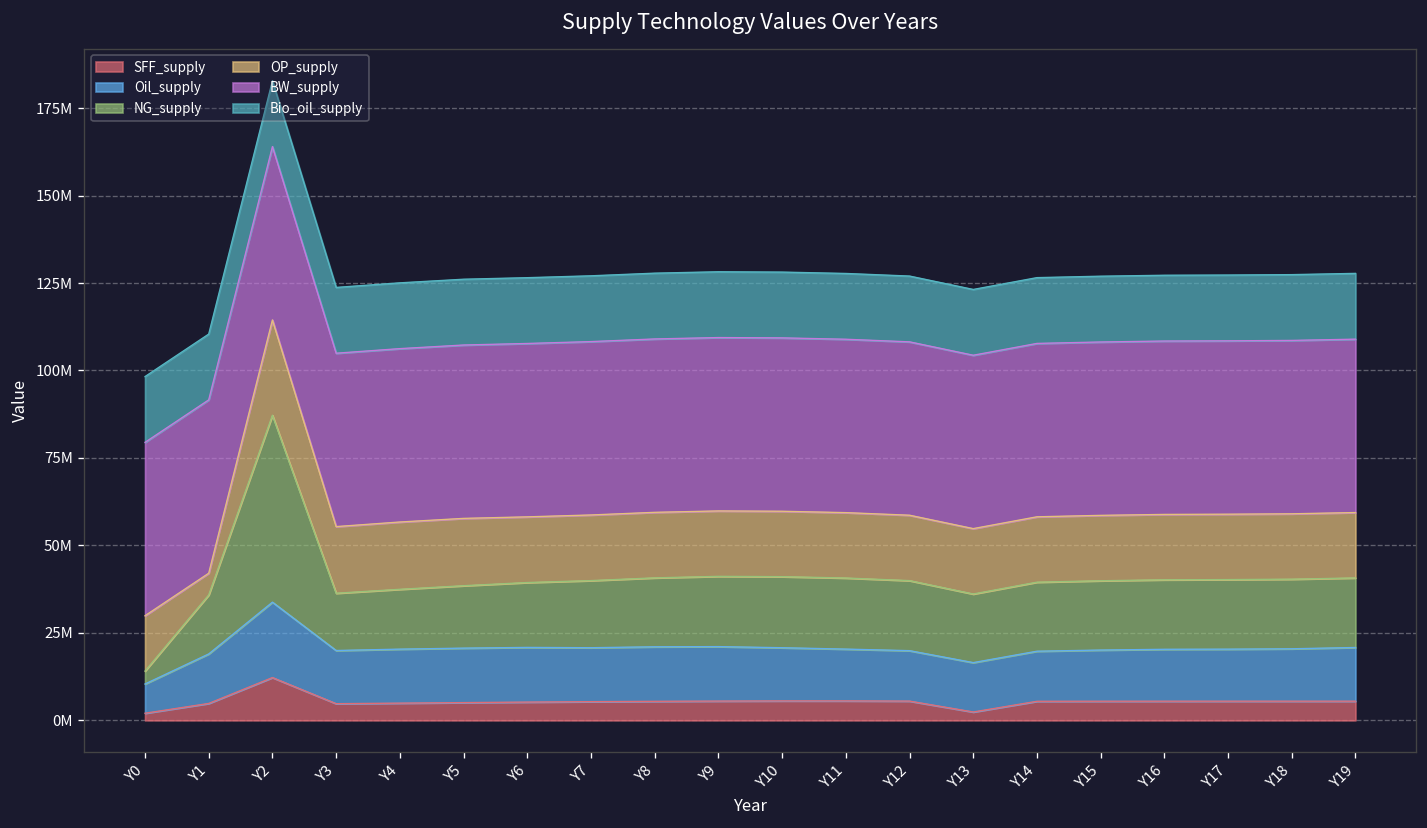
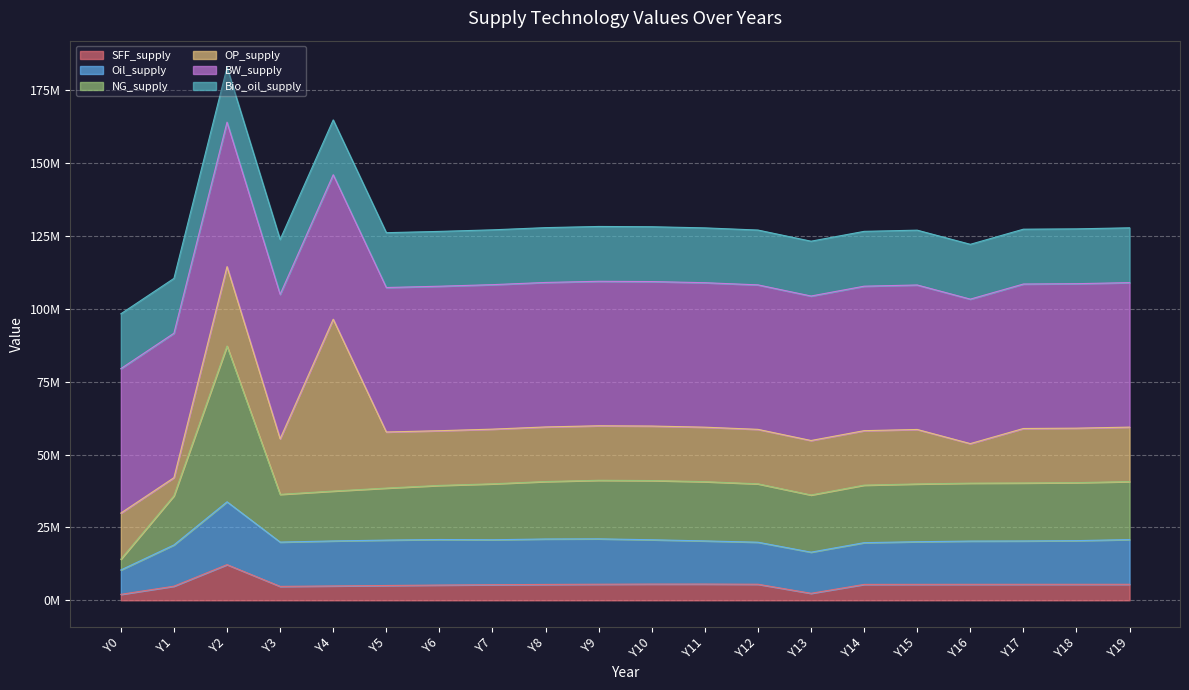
  {
    "SFF_supply": {
      "Y0": 2000000,
      "Y1": 5000000,
      "Y2": 12000000,
      "Y3": 5000000,
      "Y4": 5000000,
      "Y5": 5000000,
      "Y6": 5000000,
      "Y7": 5000000,
      "Y8": 5000000,
      "Y9": 6000000,
      "Y10": 6000000,
      "Y11": 6000000,
      "Y12": 6000000,
      "Y13": 2000000,
      "Y14": 5000000,
      "Y15": 5000000,
      "Y16": 5000000,
      "Y17": 5000000,
      "Y18": 5000000,
      "Y19": 5000000
    },
    "NG_supply": {
      "Y0": 4000000,
      "Y1": 17000000,
      "Y2": 53000000,
      "Y3": 16000000,
      "Y4": 17000000,
      "Y5": 18000000,
      "Y6": 19000000,
      "Y7": 19000000,
      "Y8": 20000000,
      "Y9": 20000000,
      "Y10": 20000000,
      "Y11": 20000000,
      "Y12": 20000000,
      "Y13": 20000000,
      "Y14": 20000000,
      "Y15": 20000000,
      "Y16": 20000000,
      "Y17": 20000000,
      "Y18": 20000000,
      "Y19": 20000000
    },
    "OP_supply": {
      "Y0": 16000000,
      "Y1": 6000000,
      "Y2": 27000000,
      "Y3": 19000000,
-     "Y4": 19000000,
+     "Y4": 59000000,
      "Y5": 19000000,
      "Y6": 19000000,
      "Y7": 19000000,
      "Y8": 19000000,
      "Y9": 19000000,
      "Y10": 19000000,
      "Y11": 19000000,
      "Y12": 19000000,
      "Y13": 19000000,
      "Y14": 19000000,
      "Y15": 19000000,
-     "Y16": 19000000,
+     "Y16": 14000000,
      "Y17": 19000000,
      "Y18": 19000000,
      "Y19": 19000000
    },
    "BW_supply": {
      "Y0": 50000000,
      "Y1": 50000000,
      "Y2": 50000000,
      "Y3": 50000000,
      "Y4": 50000000,
      "Y5": 50000000,
      "Y6": 50000000,
      "Y7": 50000000,
      "Y8": 50000000,
      "Y9": 50000000,
      "Y10": 50000000,
      "Y11": 50000000,
      "Y12": 50000000,
      "Y13": 50000000,
      "Y14": 50000000,
      "Y15": 50000000,
      "Y16": 50000000,
      "Y17": 50000000,
      "Y18": 50000000,
      "Y19": 50000000
    }
  }
